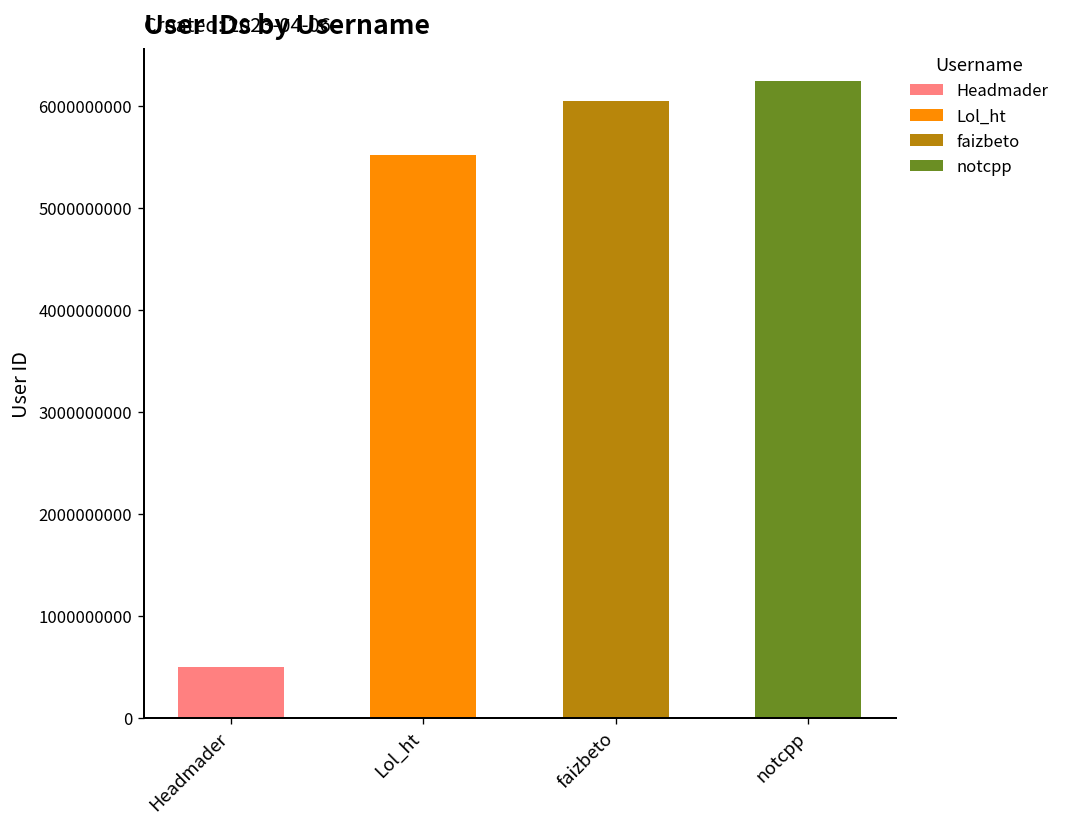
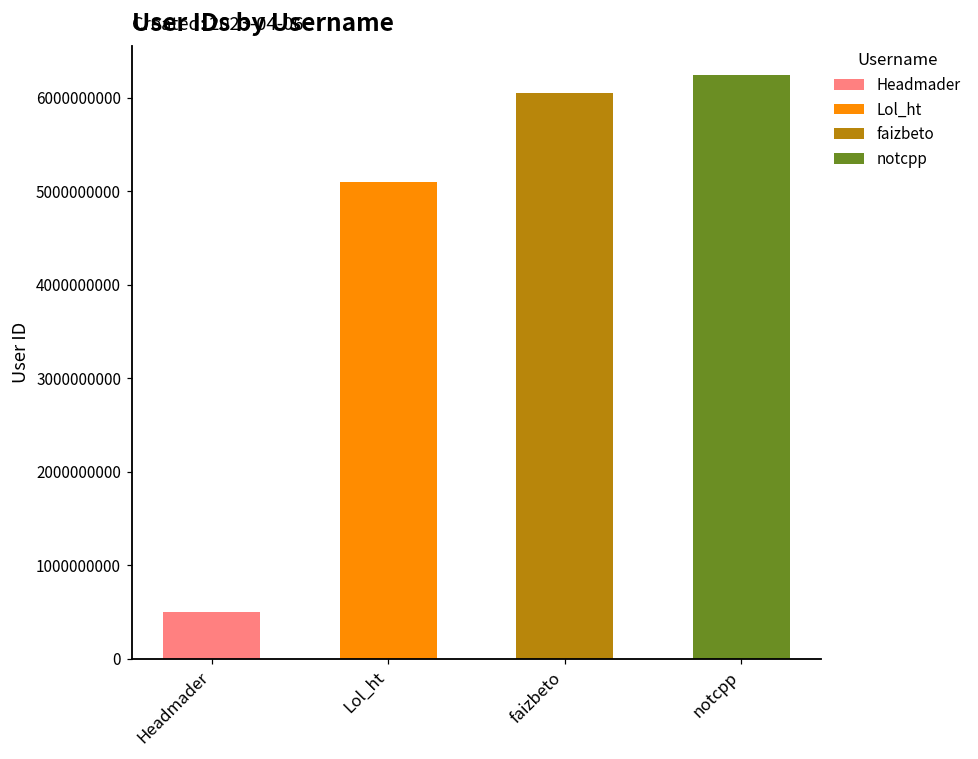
  {
    "Headmader": 500000000,
-   "Lol_ht": 5500000000,
+   "Lol_ht": 5100000000,
    "faizbeto": 6100000000,
    "notcpp": 6200000000
  }
